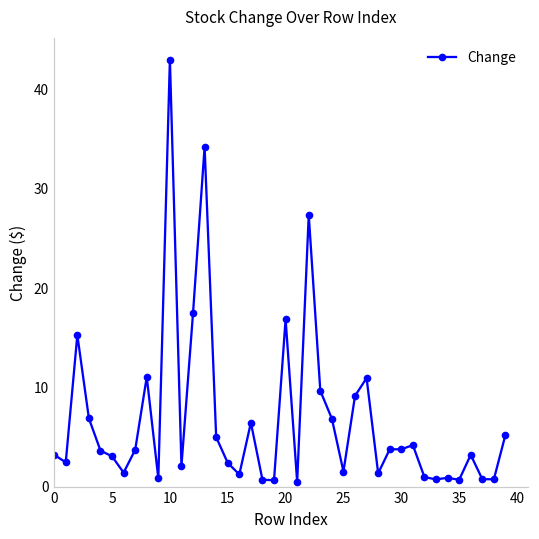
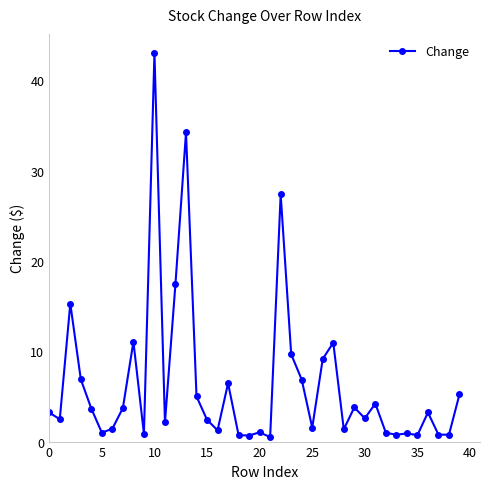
  {
    "0": 3,
-   "5": 3,
+   "5": 1,
    "10": 43,
    "15": 2,
-   "20": 17,
+   "20": 1,
    "25": 2,
-   "30": 4,
+   "30": 3,
    "35": 1
  }
